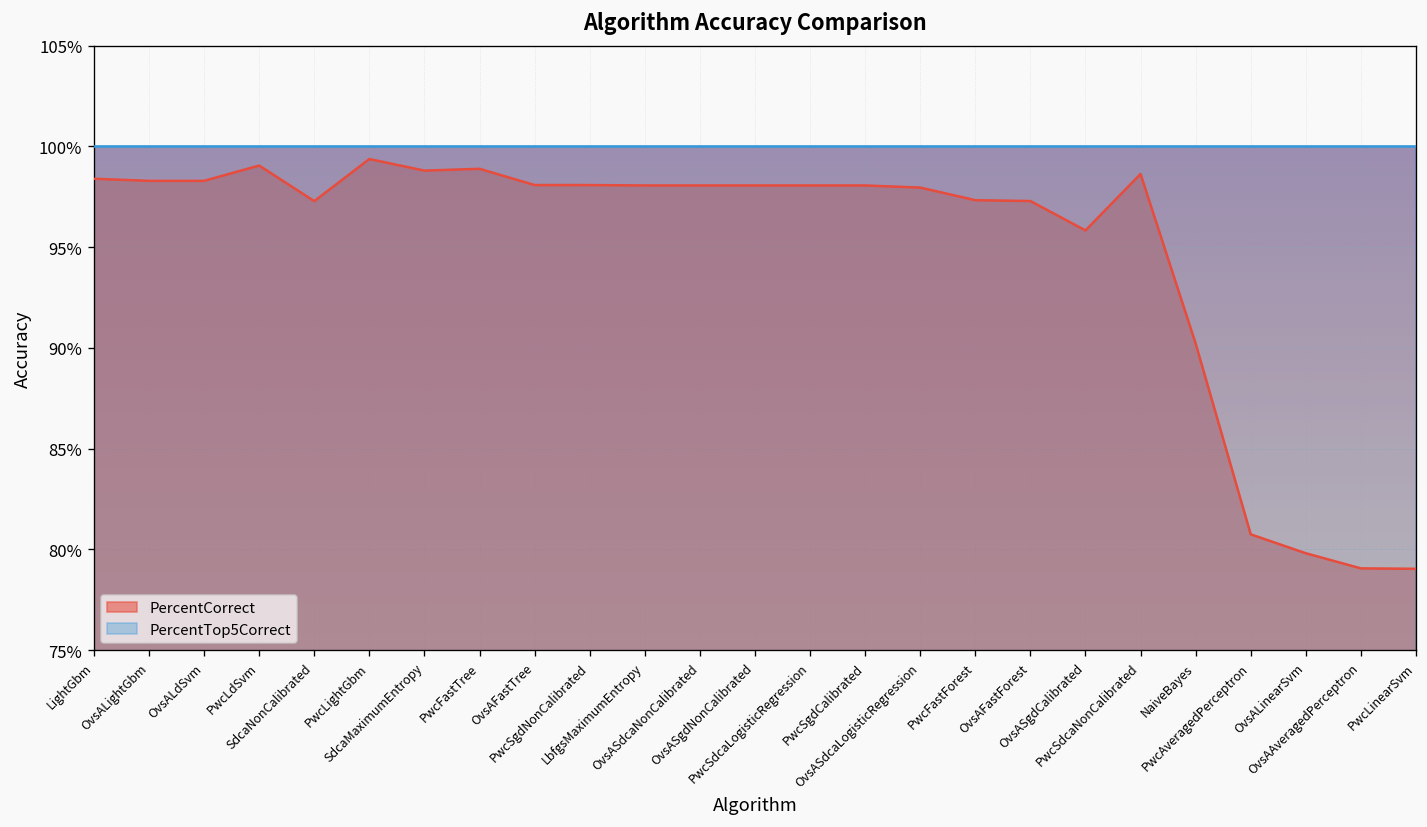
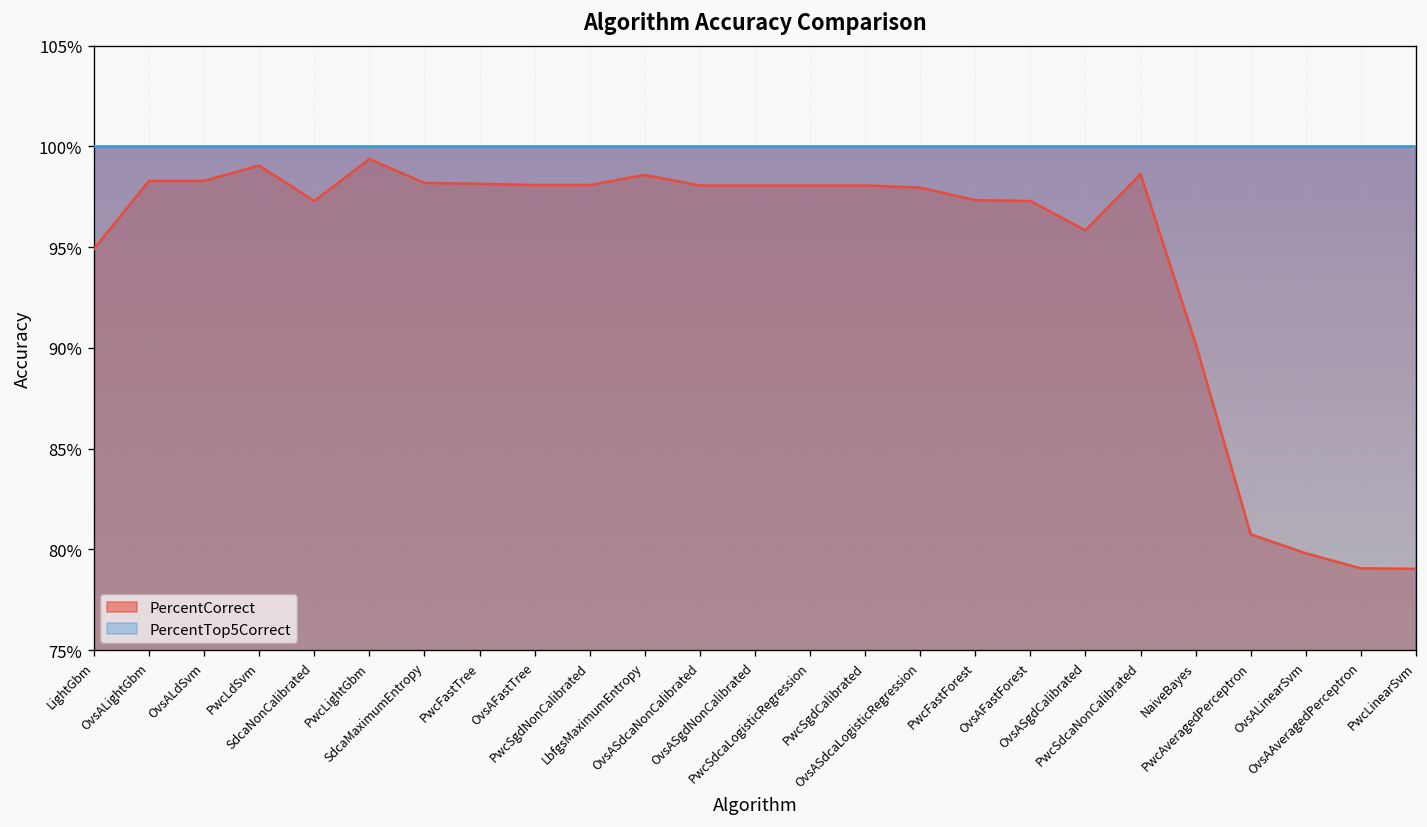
  {
    "PercentCorrect": {
-     "LightGbm": "98.4%",
+     "LightGbm": "94.9%",
      "OvsALightGbm": "98.3%",
      "OvsALdSvm": "98.3%",
      "PwcLdSvm": "99.0%",
      "SdcaNonCalibrated": "97.3%",
      "PwcLightGbm": "99.4%",
-     "SdcaMaximumEntropy": "98.8%",
-     "PwcFastTree": "98.9%",
+     "SdcaMaximumEntropy": "98.2%",
+     "PwcFastTree": "98.1%",
      "OvsAFastTree": "98.1%",
      "PwcSgdNonCalibrated": "98.1%",
-     "LbfgsMaximumEntropy": "98.1%",
+     "LbfgsMaximumEntropy": "98.6%",
      "OvsASdcaNonCalibrated": "98.1%",
      "OvsASgdNonCalibrated": "98.1%",
      "PwcSdcaLogisticRegression": "98.1%",
      "PwcSgdCalibrated": "98.1%",
      "OvsASdcaLogisticRegression": "98.0%",
      "PwcFastForest": "97.3%",
      "OvsAFastForest": "97.3%",
      "OvsASgdCalibrated": "95.8%",
      "PwcSdcaNonCalibrated": "98.6%",
      "NaiveBayes": "90.2%",
      "PwcAveragedPerceptron": "80.7%",
      "OvsALinearSvm": "79.8%",
      "OvsAAveragedPerceptron": "79.1%",
      "PwcLinearSvm": "79.0%"
    },
    "PercentTop5Correct": {
      "LightGbm": "100.0%",
      "OvsALightGbm": "100.0%",
      "OvsALdSvm": "100.0%",
      "PwcLdSvm": "100.0%",
      "SdcaNonCalibrated": "100.0%",
      "PwcLightGbm": "100.0%",
      "SdcaMaximumEntropy": "100.0%",
      "PwcFastTree": "100.0%",
      "OvsAFastTree": "100.0%",
      "PwcSgdNonCalibrated": "100.0%",
      "LbfgsMaximumEntropy": "100.0%",
      "OvsASdcaNonCalibrated": "100.0%",
      "OvsASgdNonCalibrated": "100.0%",
      "PwcSdcaLogisticRegression": "100.0%",
      "PwcSgdCalibrated": "100.0%",
      "OvsASdcaLogisticRegression": "100.0%",
      "PwcFastForest": "100.0%",
      "OvsAFastForest": "100.0%",
      "OvsASgdCalibrated": "100.0%",
      "PwcSdcaNonCalibrated": "100.0%",
      "NaiveBayes": "100.0%",
      "PwcAveragedPerceptron": "100.0%",
      "OvsALinearSvm": "100.0%",
      "OvsAAveragedPerceptron": "100.0%",
      "PwcLinearSvm": "100.0%"
    }
  }
